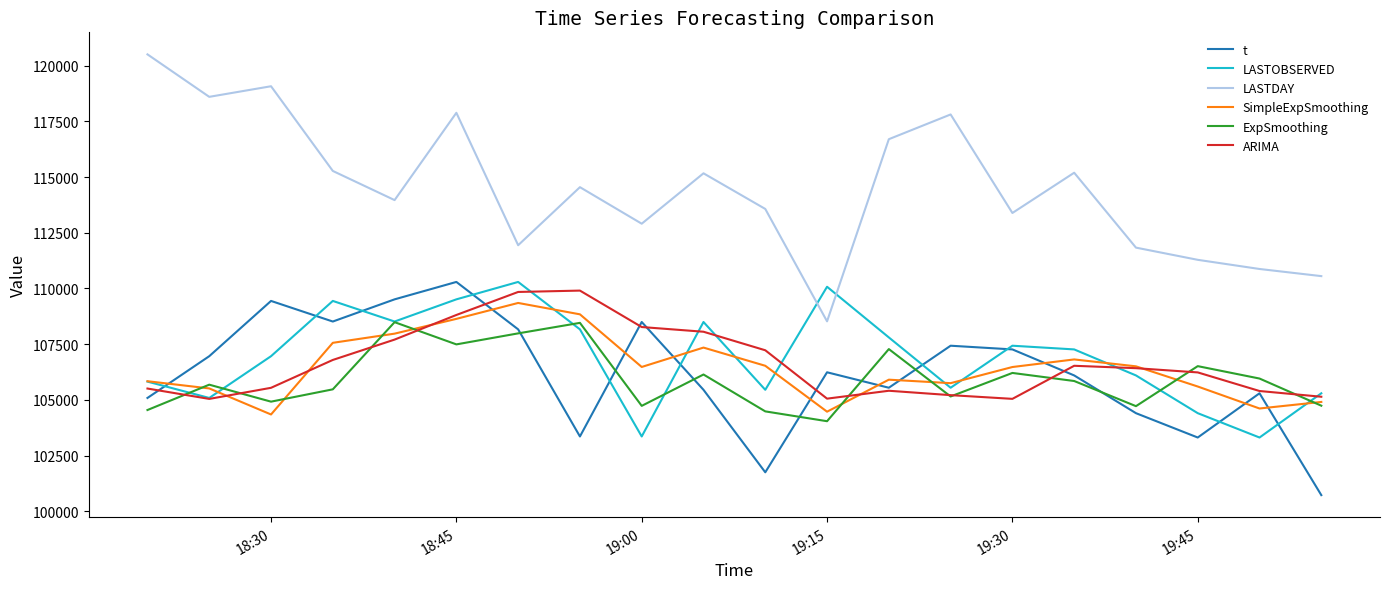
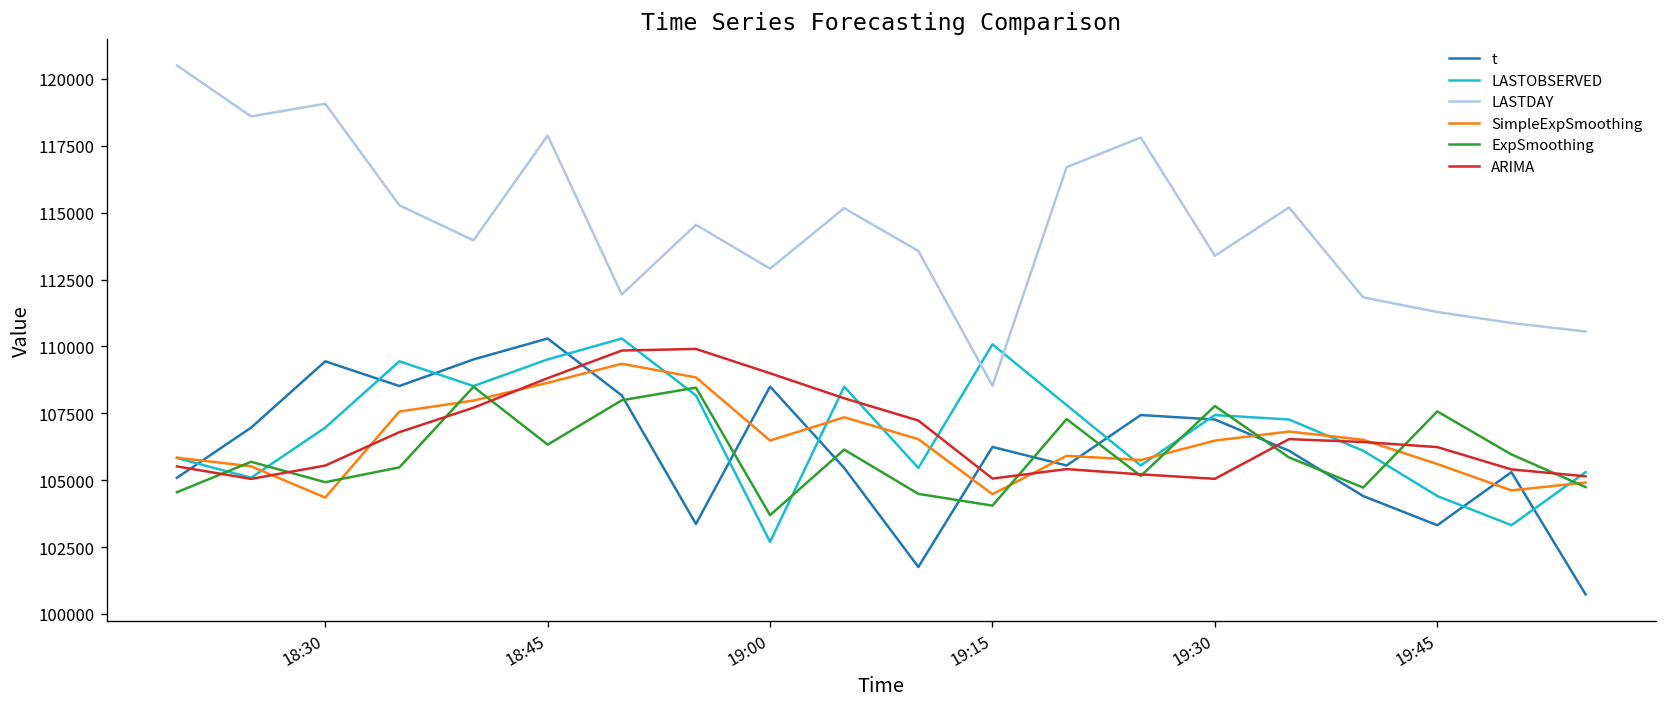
  {
    "t": {
      "18:30": 109400,
      "18:45": 110300,
      "19:00": 108500,
      "19:15": 106200,
      "19:30": 107300,
      "19:45": 103300
    },
    "LASTOBSERVED": {
      "18:30": 107000,
      "18:45": 109500,
-     "19:00": 103400,
+     "19:00": 102700,
      "19:15": 110100,
      "19:30": 107400,
      "19:45": 104400
    },
    "LASTDAY": {
      "18:30": 119100,
      "18:45": 117900,
      "19:00": 112900,
      "19:15": 108500,
      "19:30": 113400,
      "19:45": 111300
    },
    "SimpleExpSmoothing": {
      "18:30": 104300,
      "18:45": 108600,
      "19:00": 106500,
      "19:15": 104500,
      "19:30": 106500,
      "19:45": 105600
    },
    "ExpSmoothing": {
      "18:30": 104900,
-     "18:45": 107500,
-     "19:00": 104700,
+     "18:45": 106300,
+     "19:00": 103700,
      "19:15": 104000,
-     "19:30": 106200,
-     "19:45": 106500
+     "19:30": 107800,
+     "19:45": 107600
    },
    "ARIMA": {
      "18:30": 105500,
      "18:45": 108800,
-     "19:00": 108300,
+     "19:00": 109000,
      "19:15": 105100,
      "19:30": 105000,
      "19:45": 106200
    }
  }
